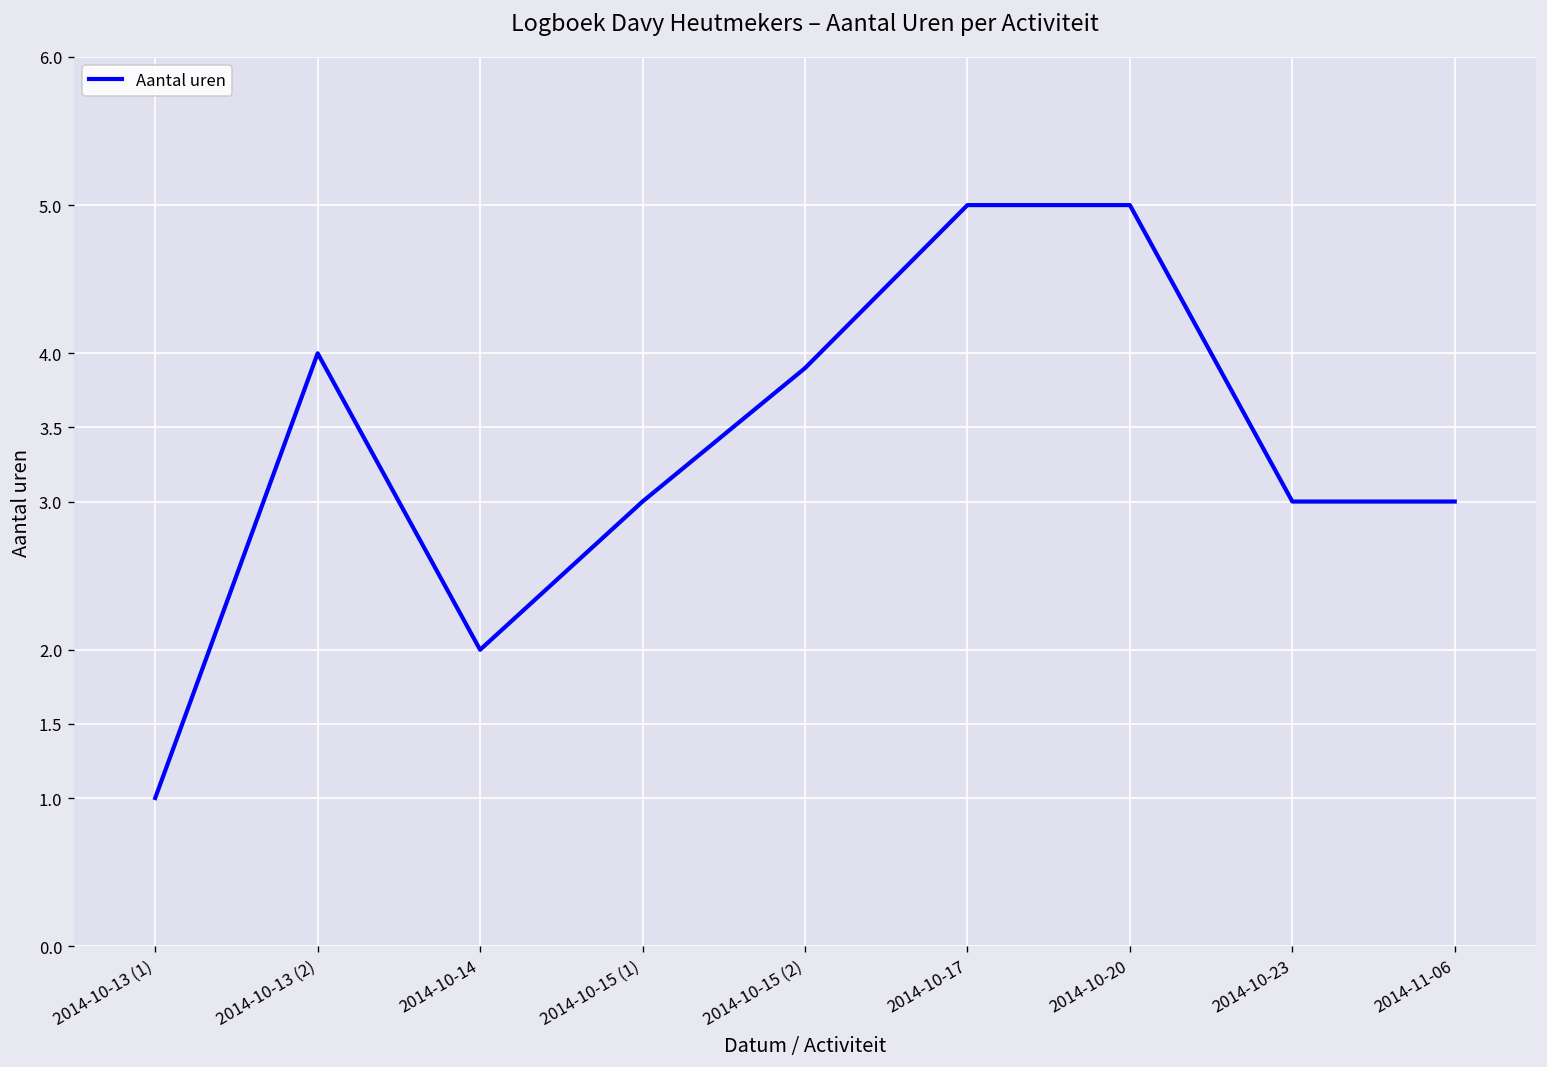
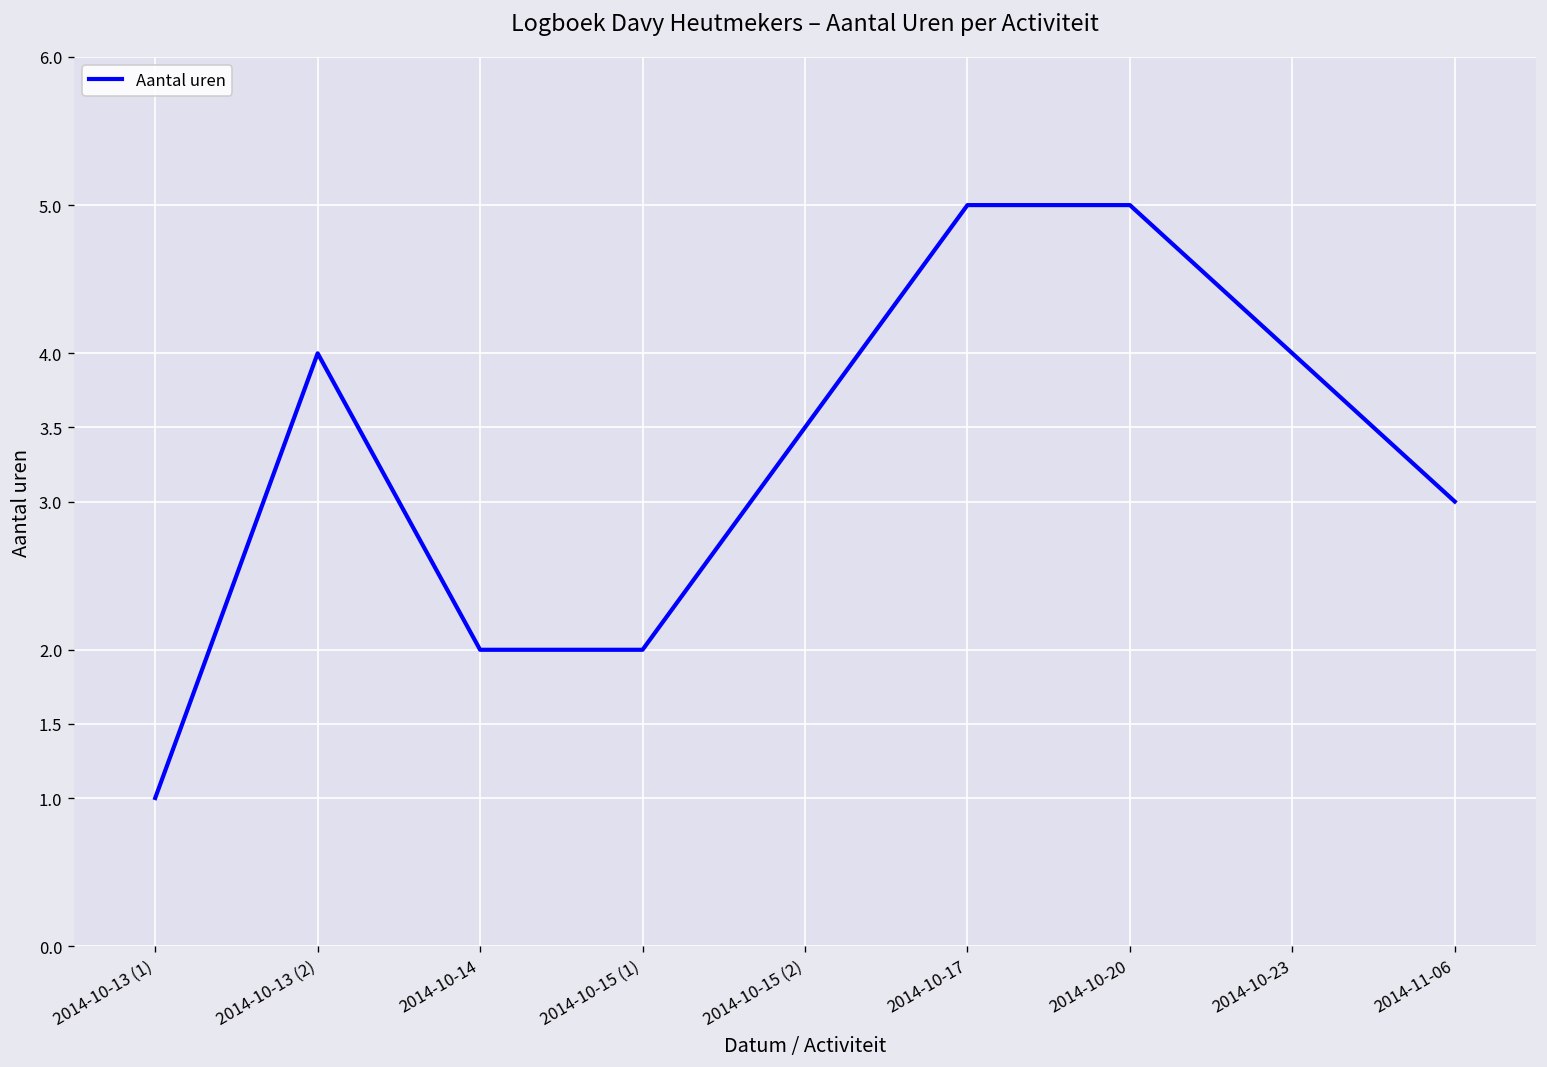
  {
    "2014-10-13 (1)": 1.0,
    "2014-10-13 (2)": 4.0,
    "2014-10-14": 2.0,
-   "2014-10-15 (1)": 3,
-   "2014-10-15 (2)": 3.9,
+   "2014-10-15 (1)": 2,
+   "2014-10-15 (2)": 3.5,
    "2014-10-17": 5.0,
    "2014-10-20": 5.0,
-   "2014-10-23": 3,
+   "2014-10-23": 4,
    "2014-11-06": 3.0
  }
